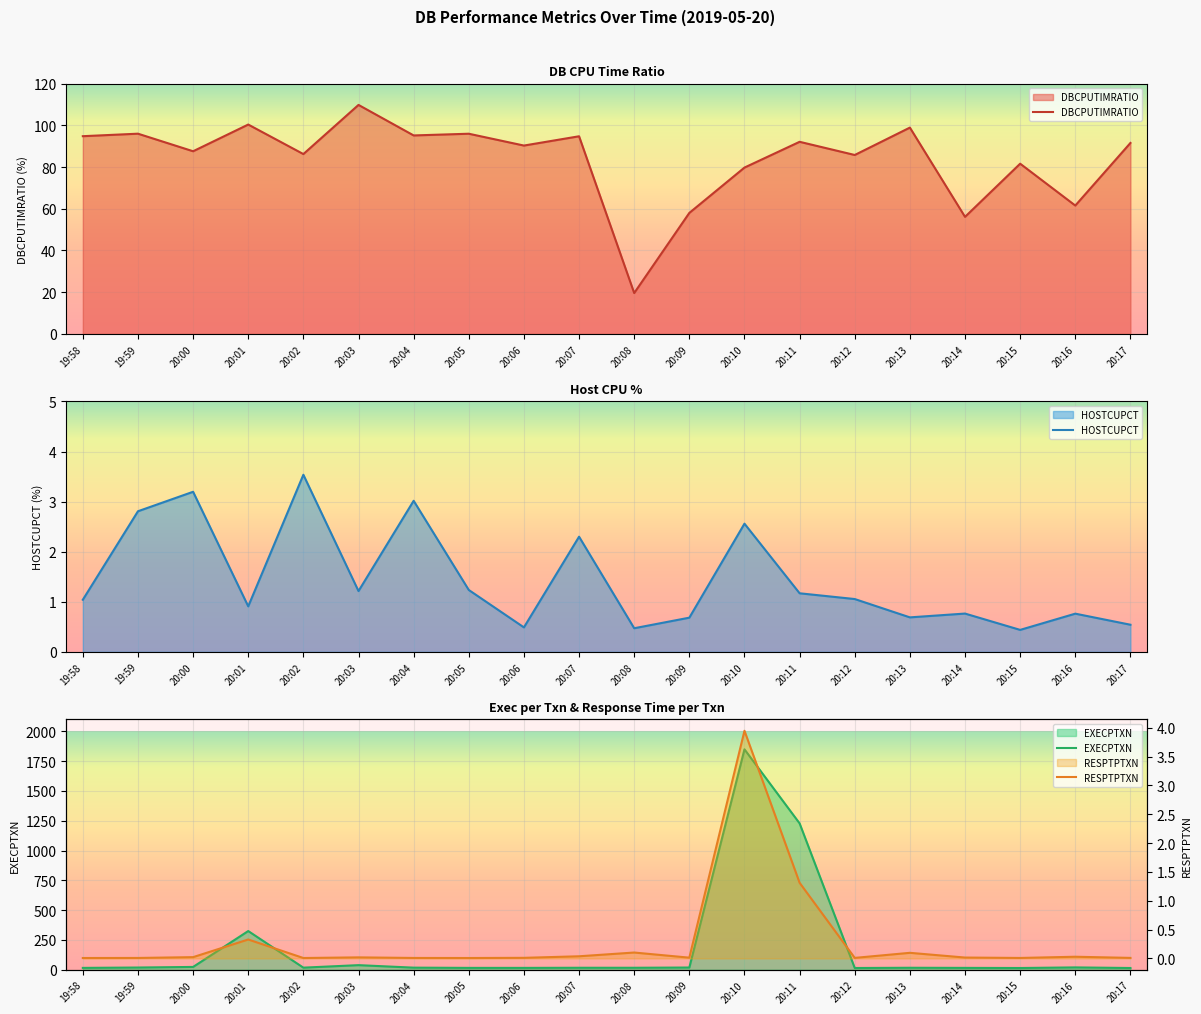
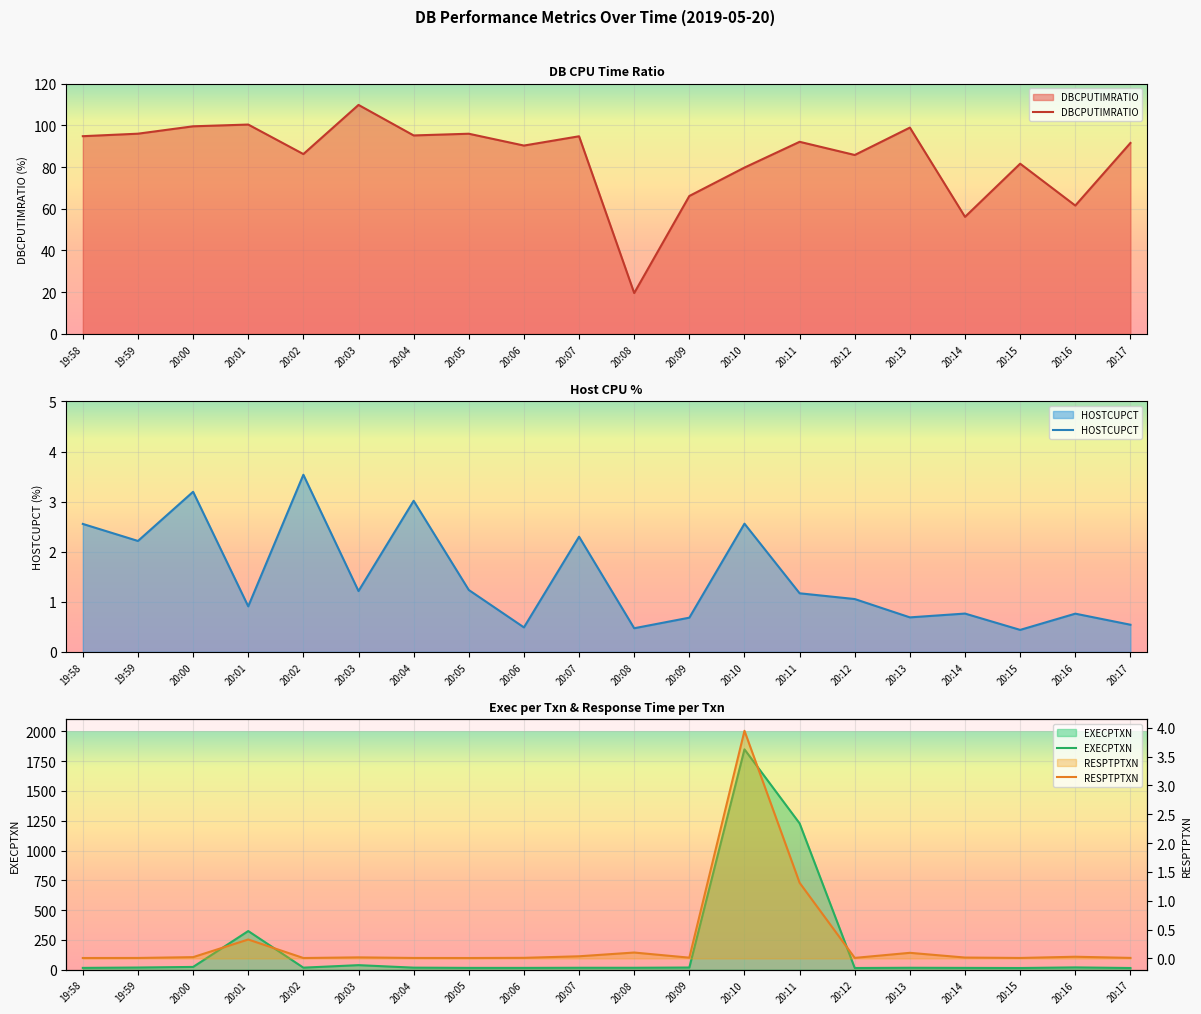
  {
    "DB CPU Time Ratio": {
      "19:58": 95,
      "19:59": 96,
-     "20:00": 88,
+     "20:00": 100,
      "20:01": 100,
      "20:02": 86,
      "20:03": 110,
      "20:04": 95,
      "20:05": 96,
      "20:06": 90,
      "20:07": 95,
      "20:08": 20,
-     "20:09": 58,
+     "20:09": 66,
      "20:10": 80,
      "20:11": 92,
      "20:12": 86,
      "20:13": 99,
      "20:14": 56,
      "20:15": 82,
      "20:16": 62,
      "20:17": 92
    },
    "Host CPU %": {
-     "19:58": 1.0,
-     "19:59": 2.8,
+     "19:58": 2.6,
+     "19:59": 2.2,
      "20:00": 3.2,
      "20:01": 0.9,
      "20:02": 3.5,
      "20:03": 1.2,
      "20:04": 3.0,
      "20:05": 1.2,
      "20:06": 0.5,
      "20:07": 2.3,
      "20:08": 0.5,
      "20:09": 0.7,
      "20:10": 2.6,
      "20:11": 1.2,
      "20:12": 1.1,
      "20:13": 0.7,
      "20:14": 0.8,
      "20:15": 0.4,
      "20:16": 0.8,
      "20:17": 0.5
    }
  }
